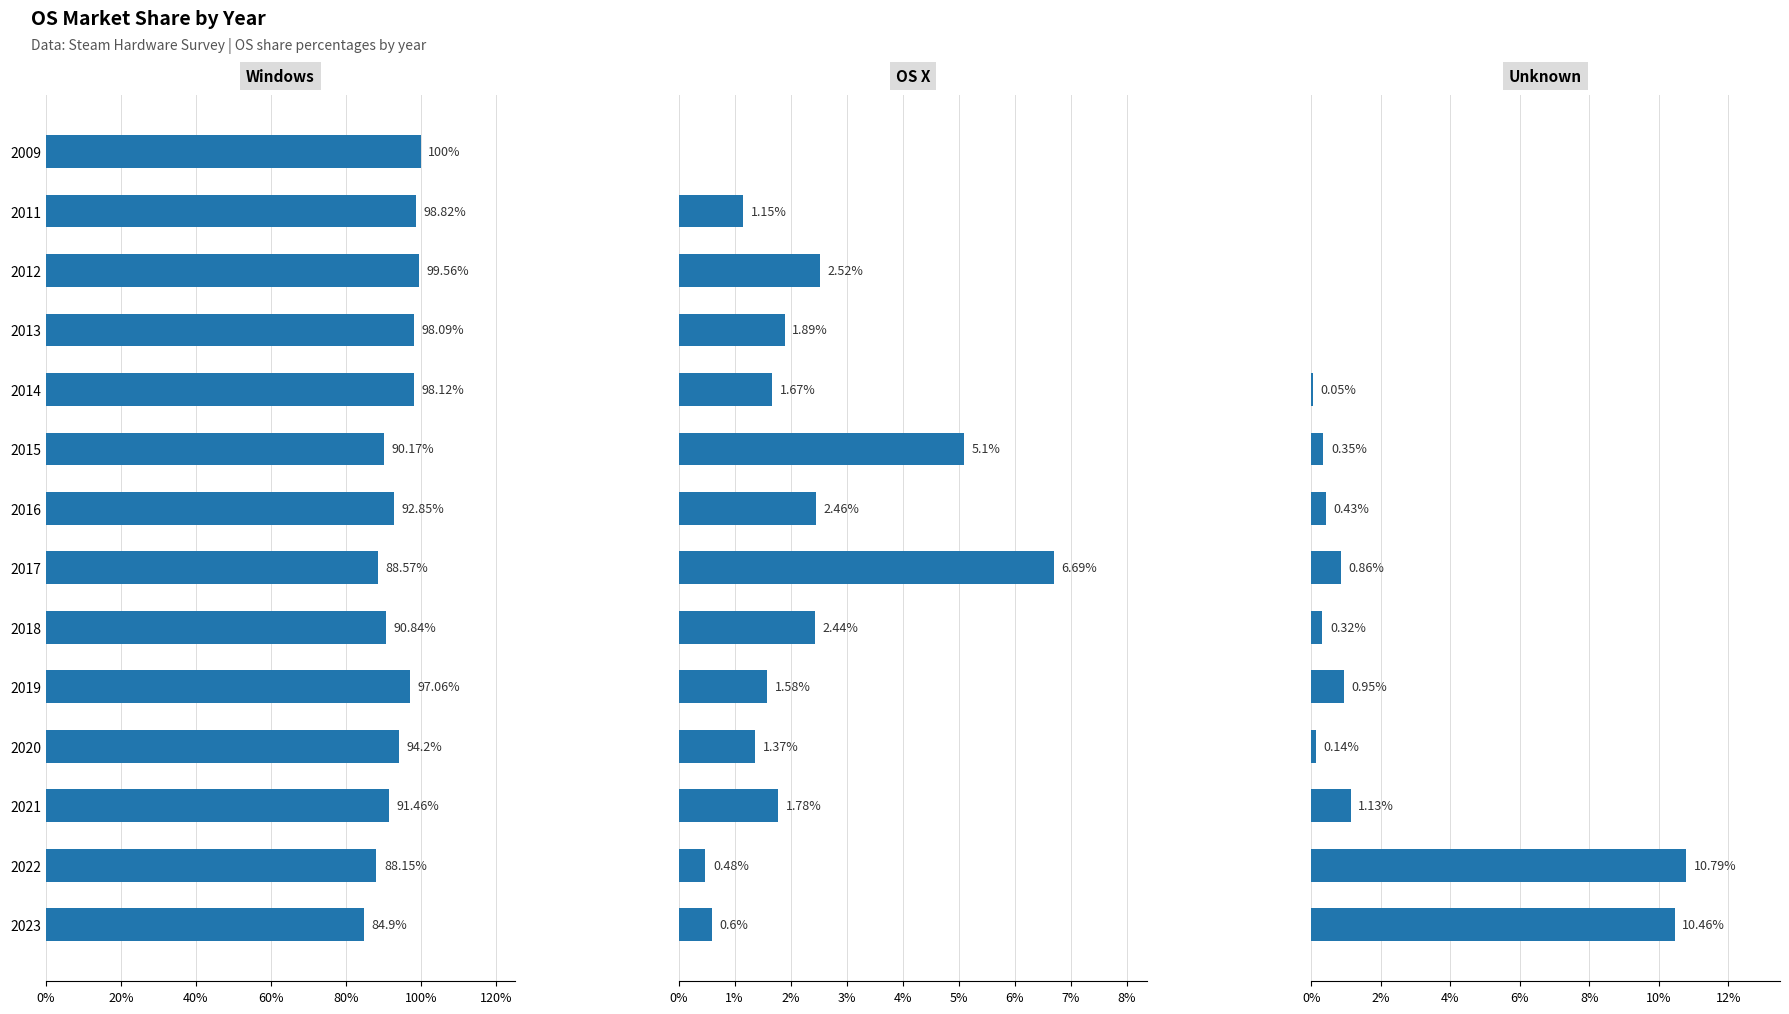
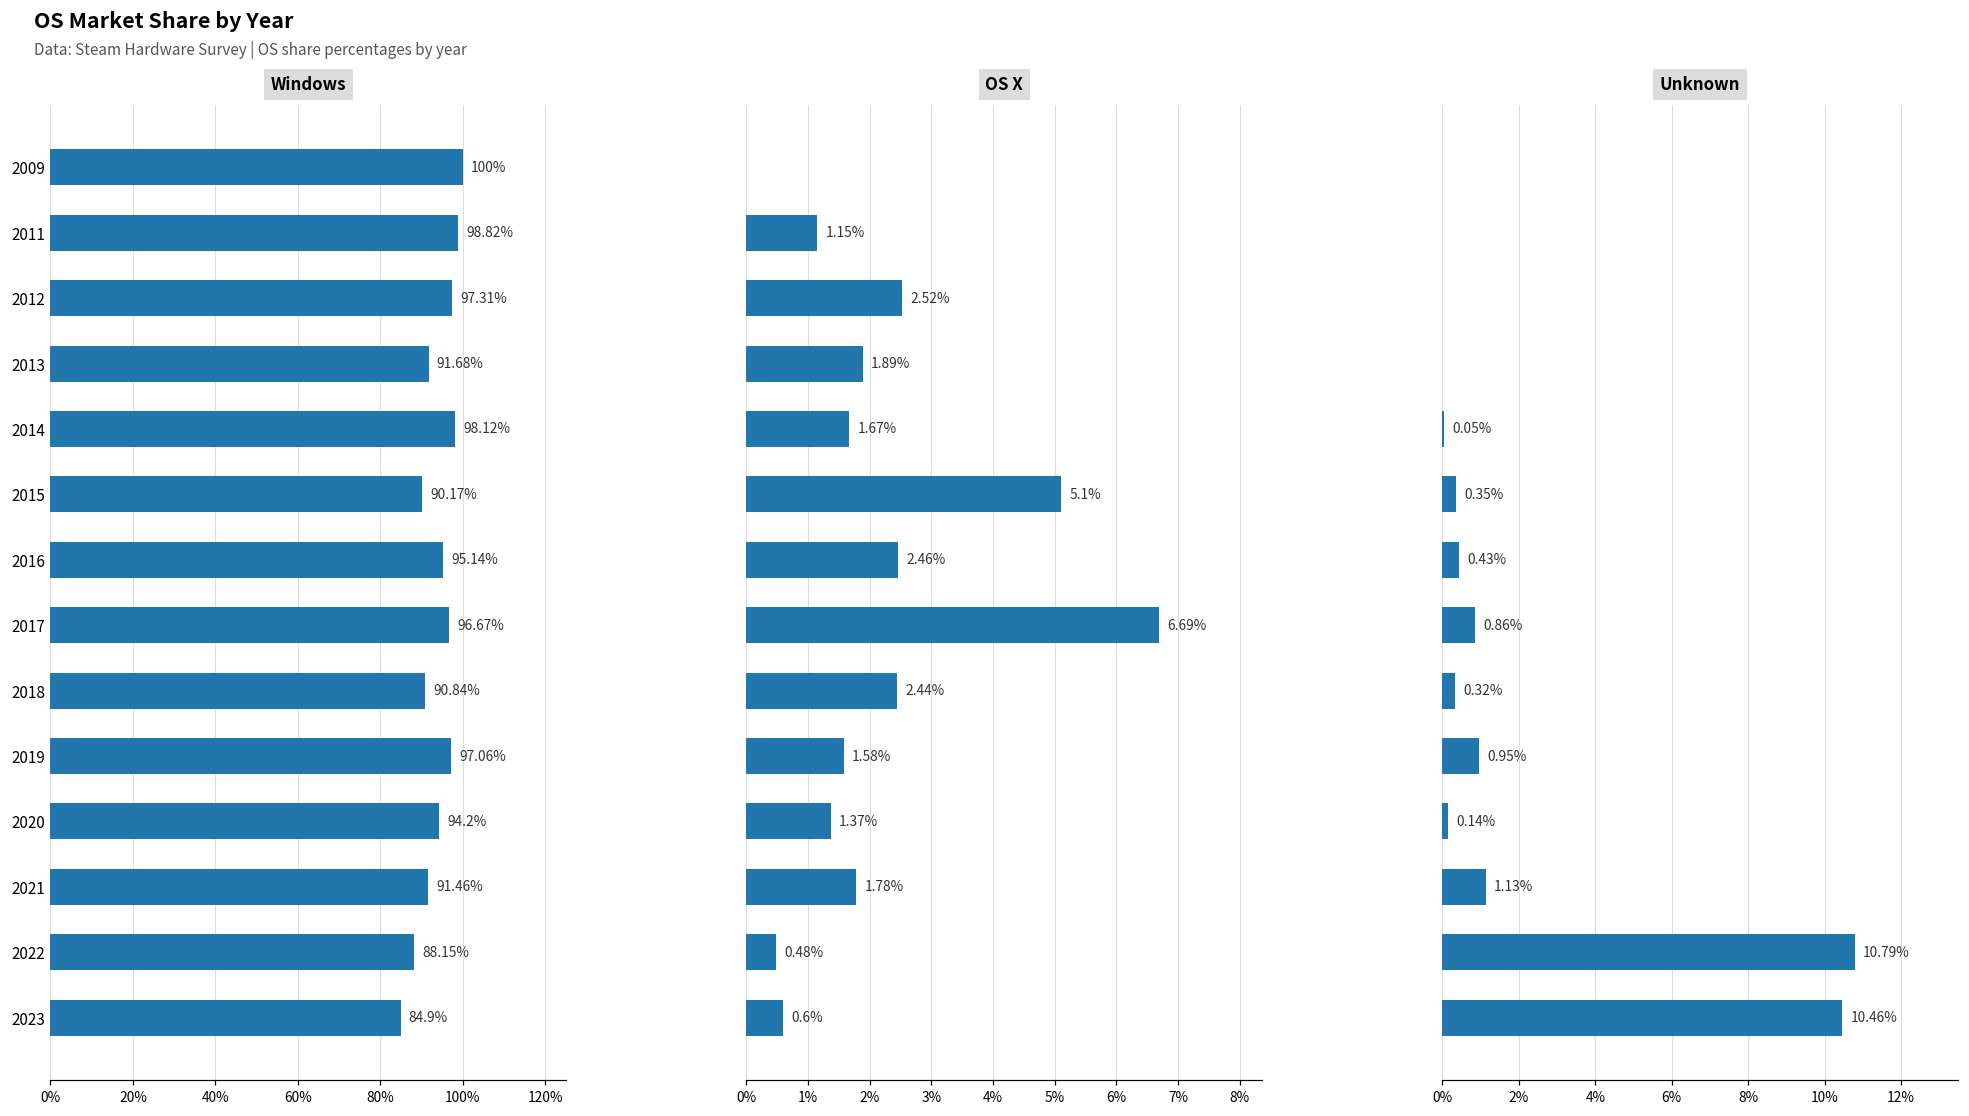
  {
    "Windows": {
      "2009": "100%",
      "2011": "98.82%",
-     "2012": "99.56%",
-     "2013": "98.09%",
+     "2012": "97.31%",
+     "2013": "91.68%",
      "2014": "98.12%",
      "2015": "90.17%",
-     "2016": "92.85%",
-     "2017": "88.57%",
+     "2016": "95.14%",
+     "2017": "96.67%",
      "2018": "90.84%",
      "2019": "97.06%",
      "2020": "94.2%",
      "2021": "91.46%",
      "2022": "88.15%",
      "2023": "84.9%"
    }
  }
